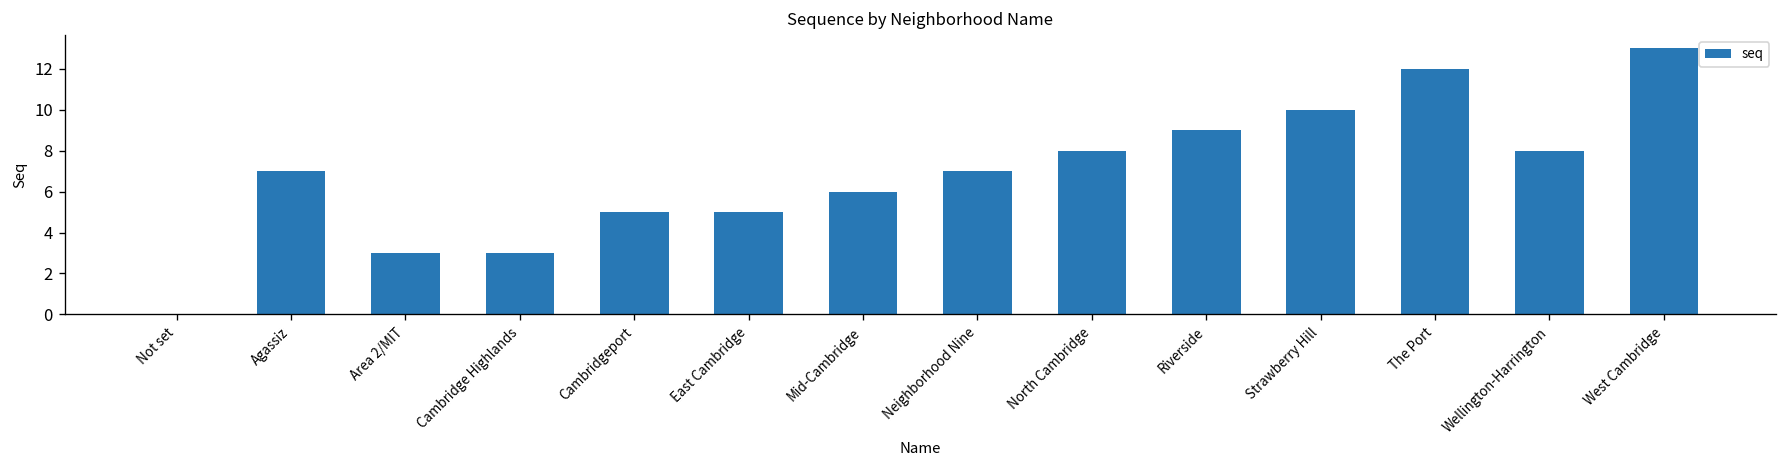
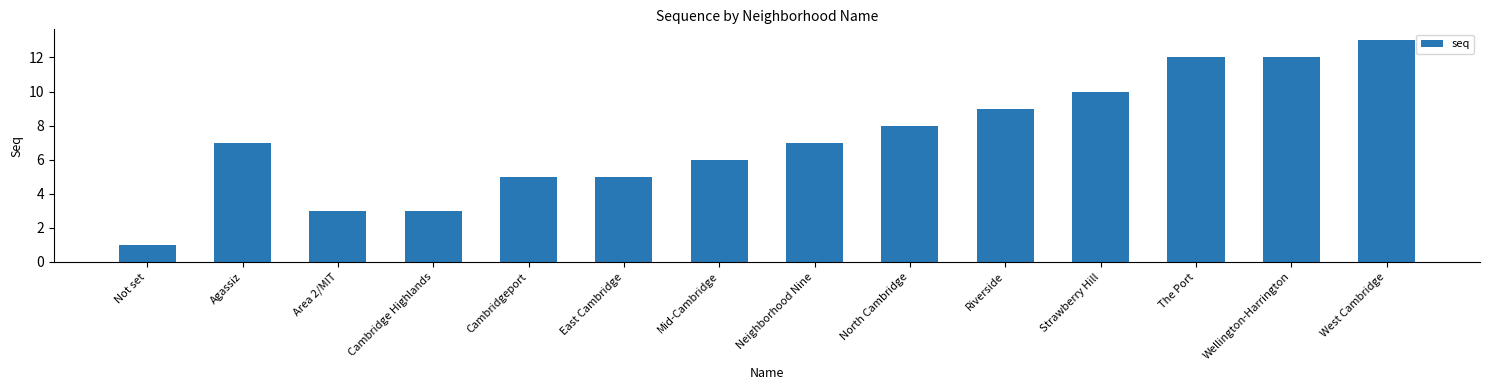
  {
-   "Not set": 0,
+   "Not set": 1,
    "Agassiz": 7,
    "Area 2/MIT": 3,
    "Cambridge Highlands": 3,
    "Cambridgeport": 5,
    "East Cambridge": 5,
    "Mid-Cambridge": 6,
    "Neighborhood Nine": 7,
    "North Cambridge": 8,
    "Riverside": 9,
    "Strawberry Hill": 10,
    "The Port": 12,
-   "Wellington-Harrington": 8,
+   "Wellington-Harrington": 12,
    "West Cambridge": 13
  }
